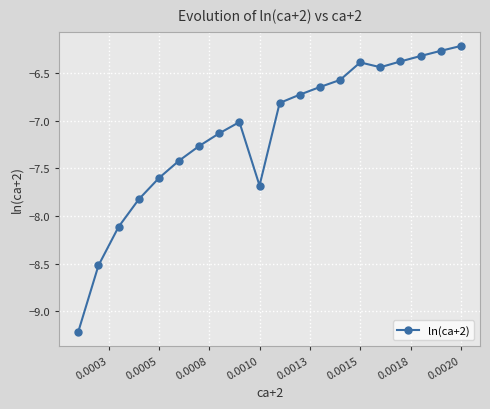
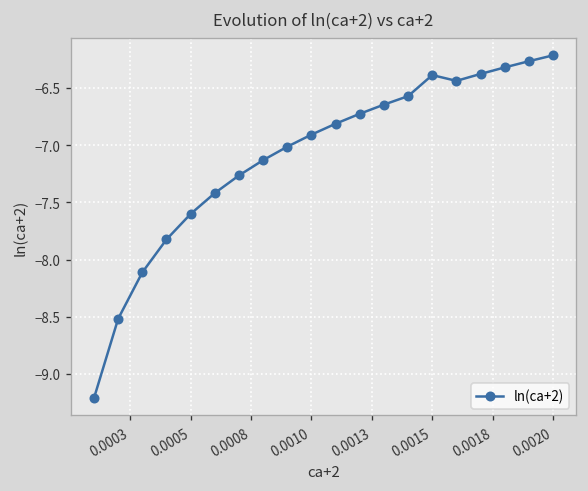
  {
    "0.0005": -7.6,
-   "0.0010": -7.7,
+   "0.0010": -6.9,
    "0.0015": -6.4,
    "0.0020": -6.2
  }
